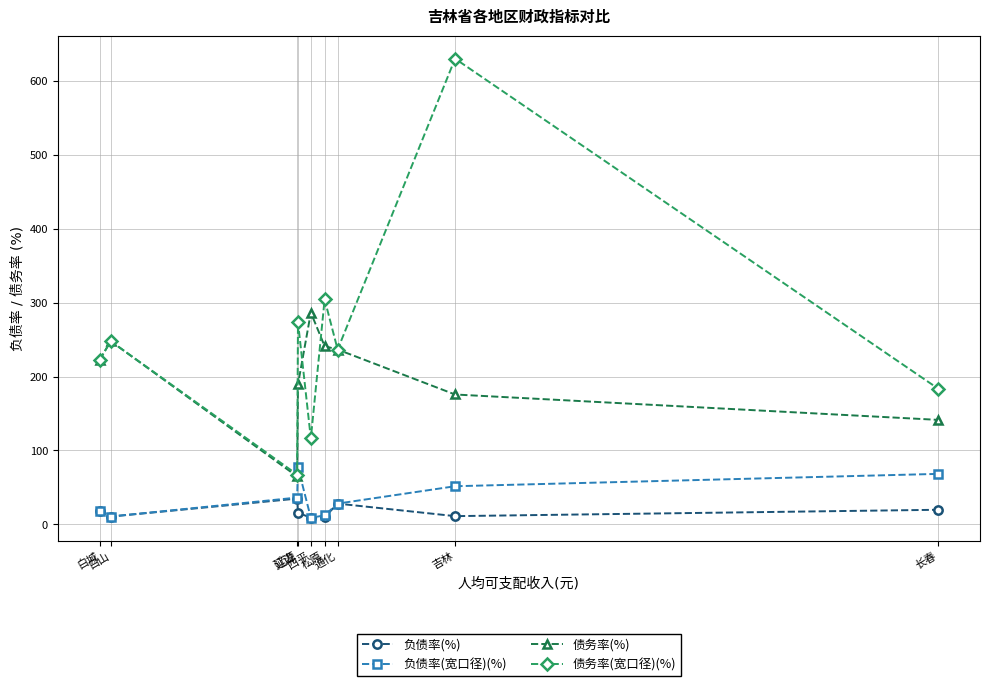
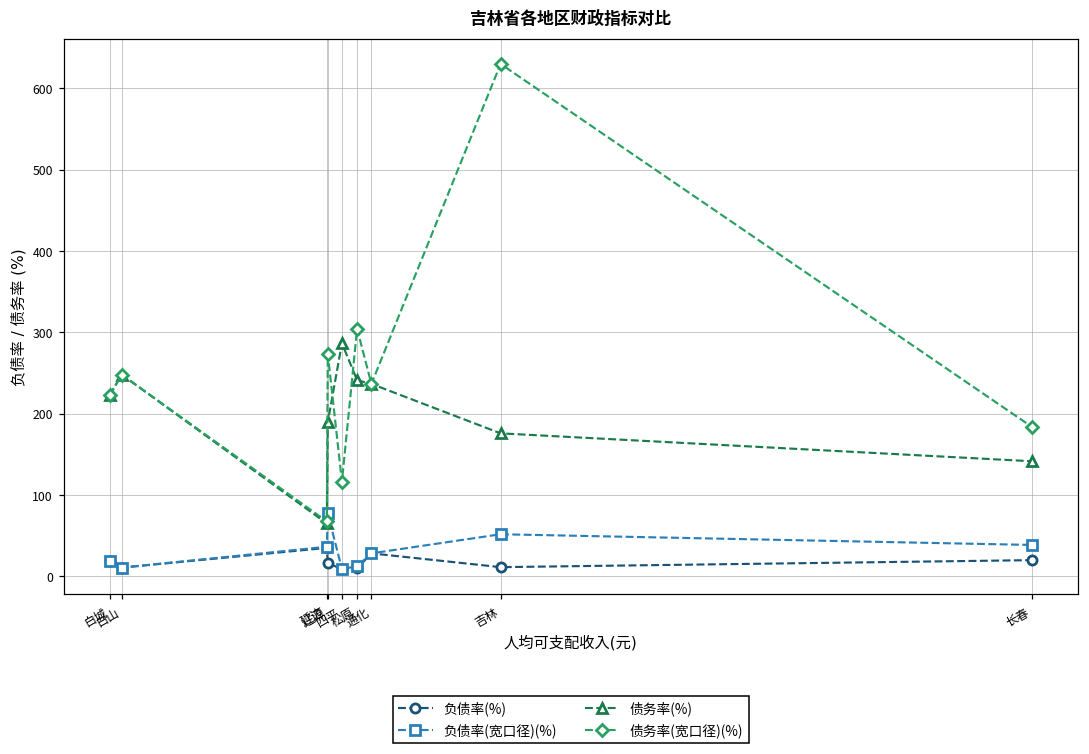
  {
    "负债率(宽口径)(%)": {
      "辽源": 80,
      "吉林": 50,
-     "长春": 70
+     "长春": 40
    }
  }
